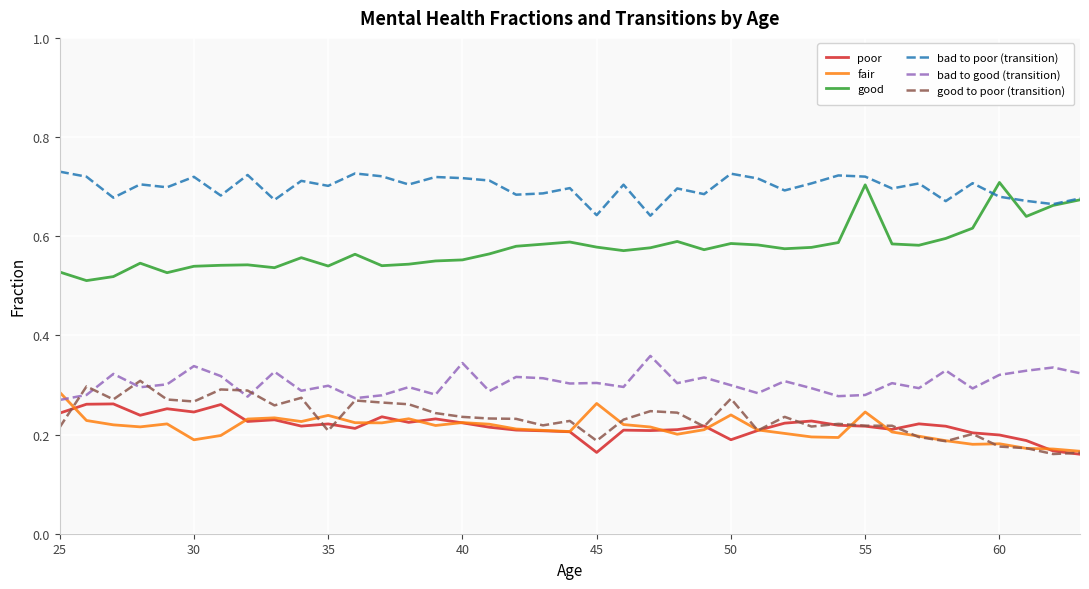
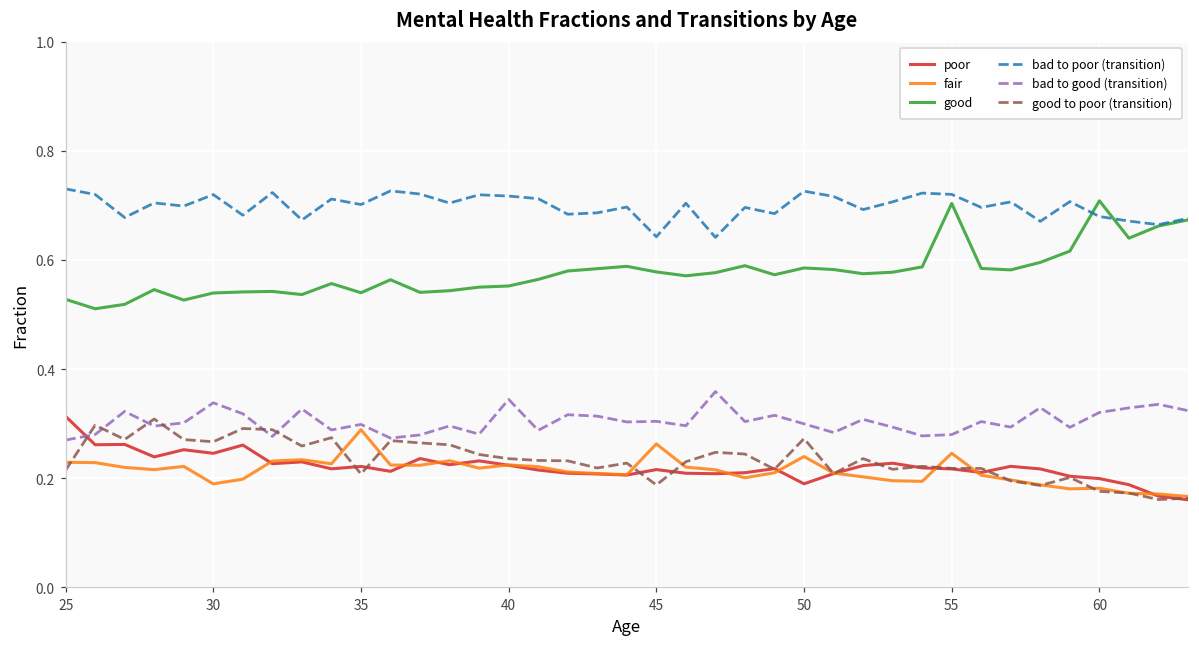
  {
    "poor": {
-     "25": 0.24,
+     "25": 0.31,
      "30": 0.25,
      "35": 0.22,
-     "45": 0.16,
+     "45": 0.22,
      "50": 0.19,
      "60": 0.20
    },
    "fair": {
-     "25": 0.29,
+     "25": 0.23,
      "30": 0.19,
-     "35": 0.24,
+     "35": 0.29,
      "45": 0.26,
      "50": 0.24,
      "55": 0.25,
      "60": 0.18
    },
    "good": {
      "25": 0.53,
      "30": 0.54,
      "35": 0.54,
      "40": 0.55,
      "45": 0.58,
      "50": 0.59,
      "55": 0.70,
      "60": 0.71
    },
    "bad to poor (transition)": {
      "25": 0.73,
      "30": 0.72,
      "35": 0.70,
      "40": 0.72,
      "45": 0.64,
      "50": 0.73,
      "55": 0.72,
      "60": 0.68
    },
    "bad to good (transition)": {
      "25": 0.27,
      "30": 0.34,
      "35": 0.30,
      "40": 0.34,
      "45": 0.30,
      "50": 0.30,
      "55": 0.28,
      "60": 0.32
    },
    "good to poor (transition)": {
      "25": 0.21,
      "30": 0.27,
      "35": 0.21,
      "40": 0.24,
      "45": 0.19,
      "50": 0.27,
      "60": 0.18
    }
  }
